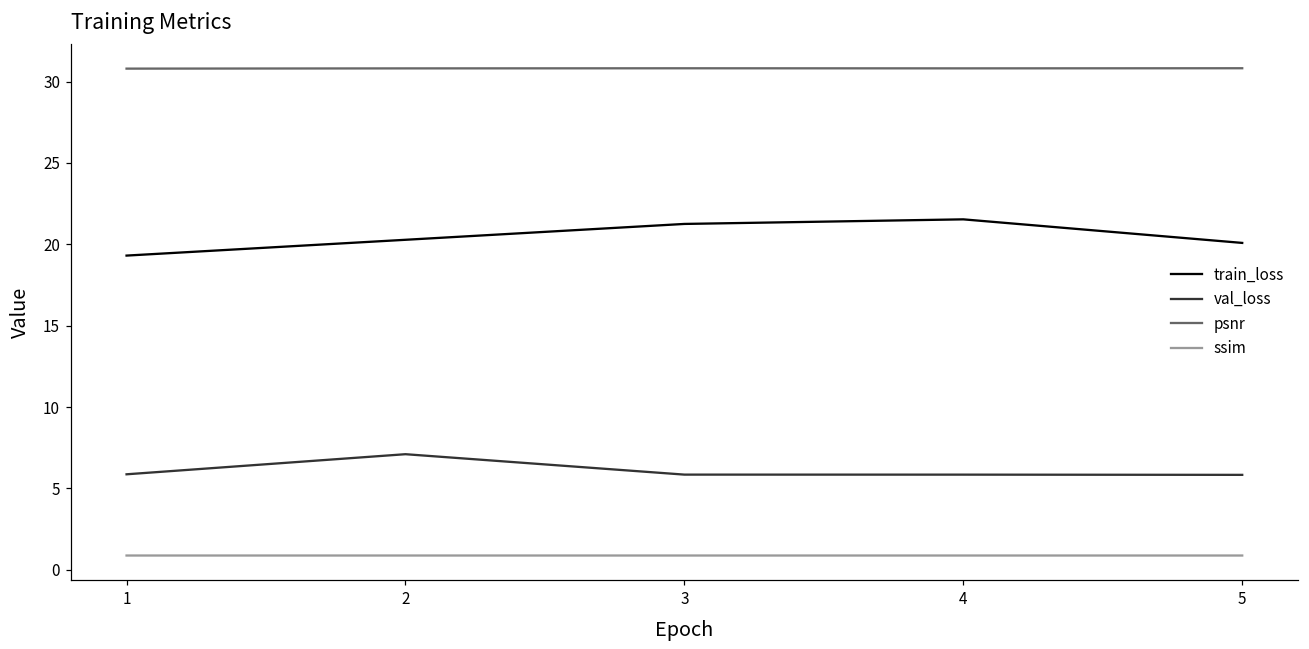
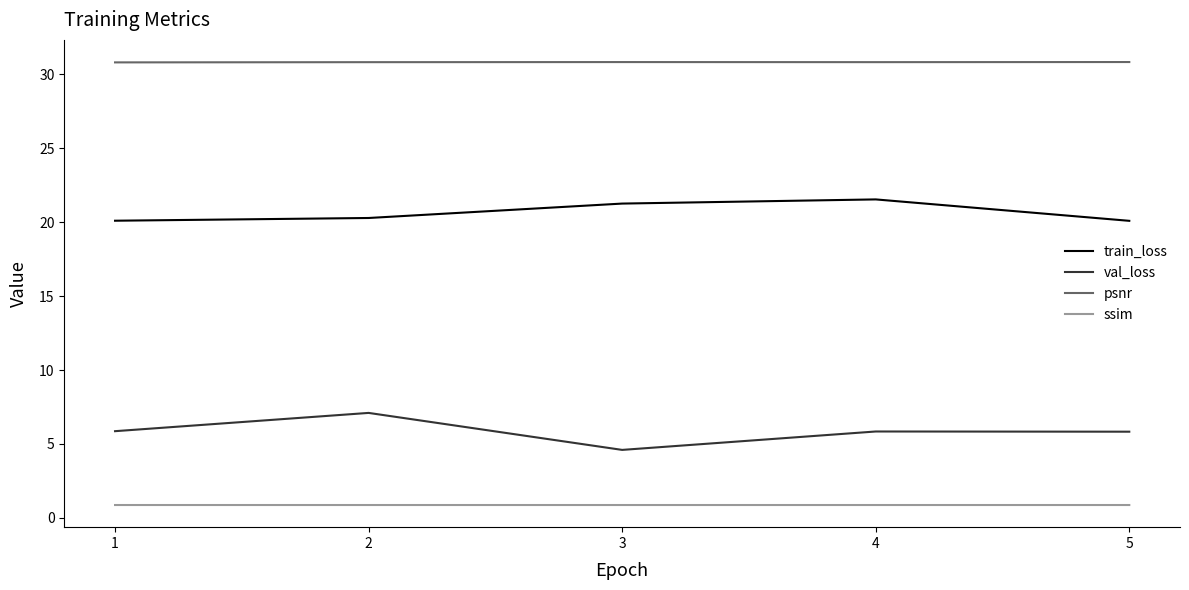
  {
    "train_loss": {
-     "1": 19.3,
+     "1": 20.1,
      "2": 20.3,
      "3": 21.3,
      "4": 21.5,
      "5": 20.1
    },
    "val_loss": {
      "1": 5.9,
      "2": 7.1,
-     "3": 5.8,
+     "3": 4.6,
      "4": 5.8,
      "5": 5.8
    },
    "psnr": {
      "1": 30.8,
      "2": 30.8,
      "3": 30.8,
      "4": 30.8,
      "5": 30.8
    },
    "ssim": {
      "1": 0.9,
      "2": 0.9,
      "3": 0.9,
      "4": 0.9,
      "5": 0.9
    }
  }
